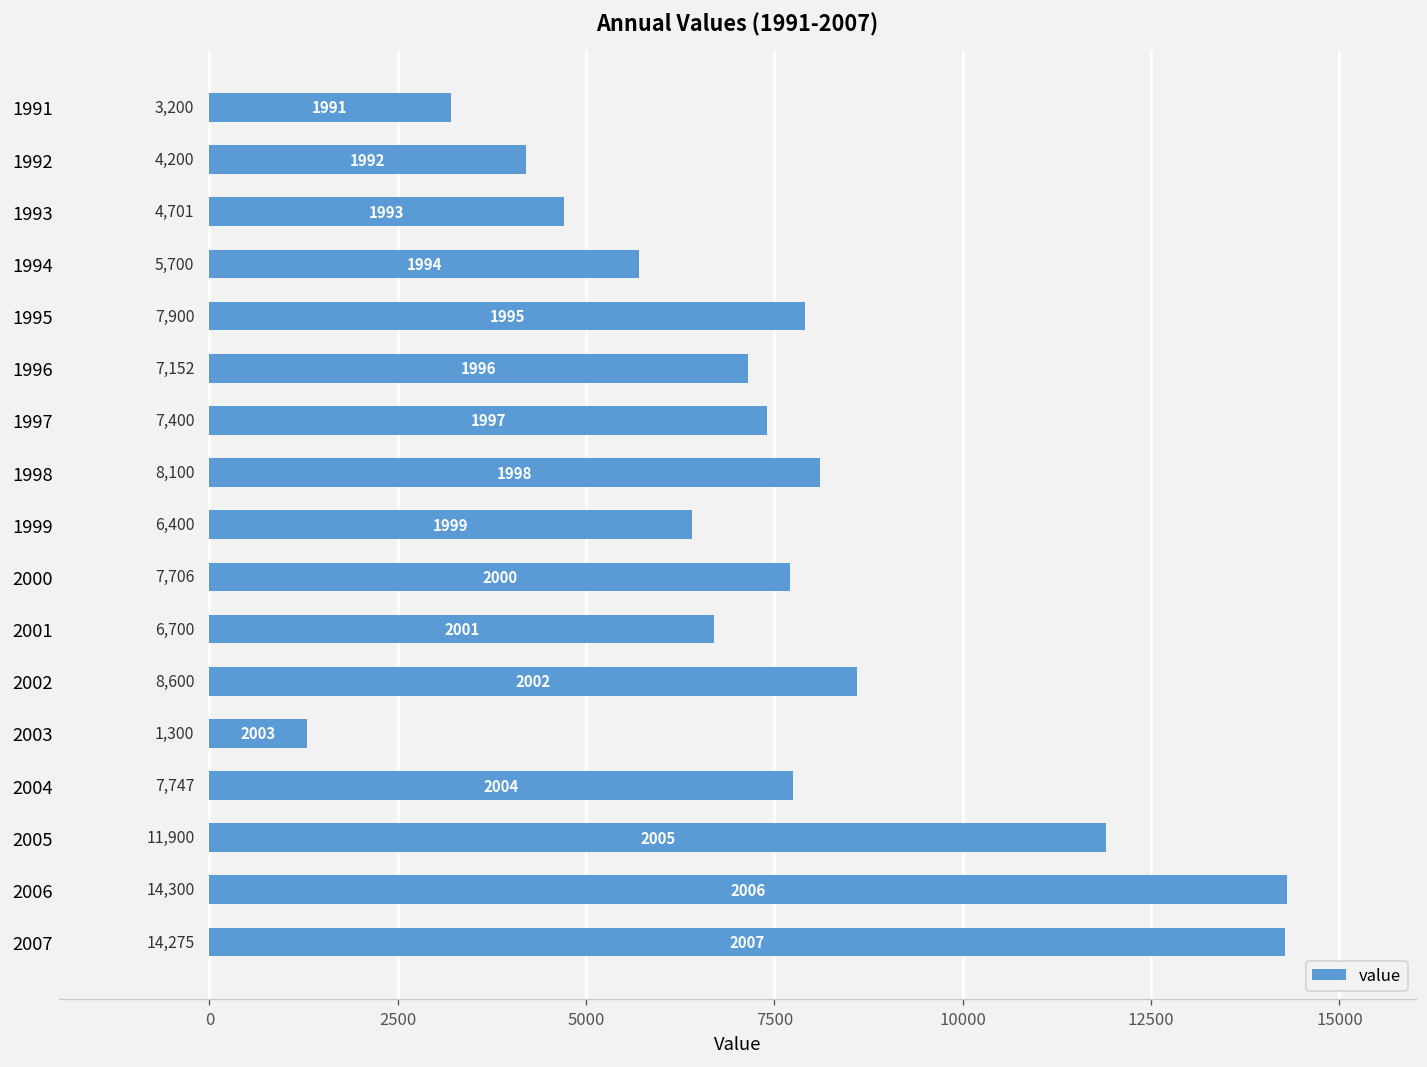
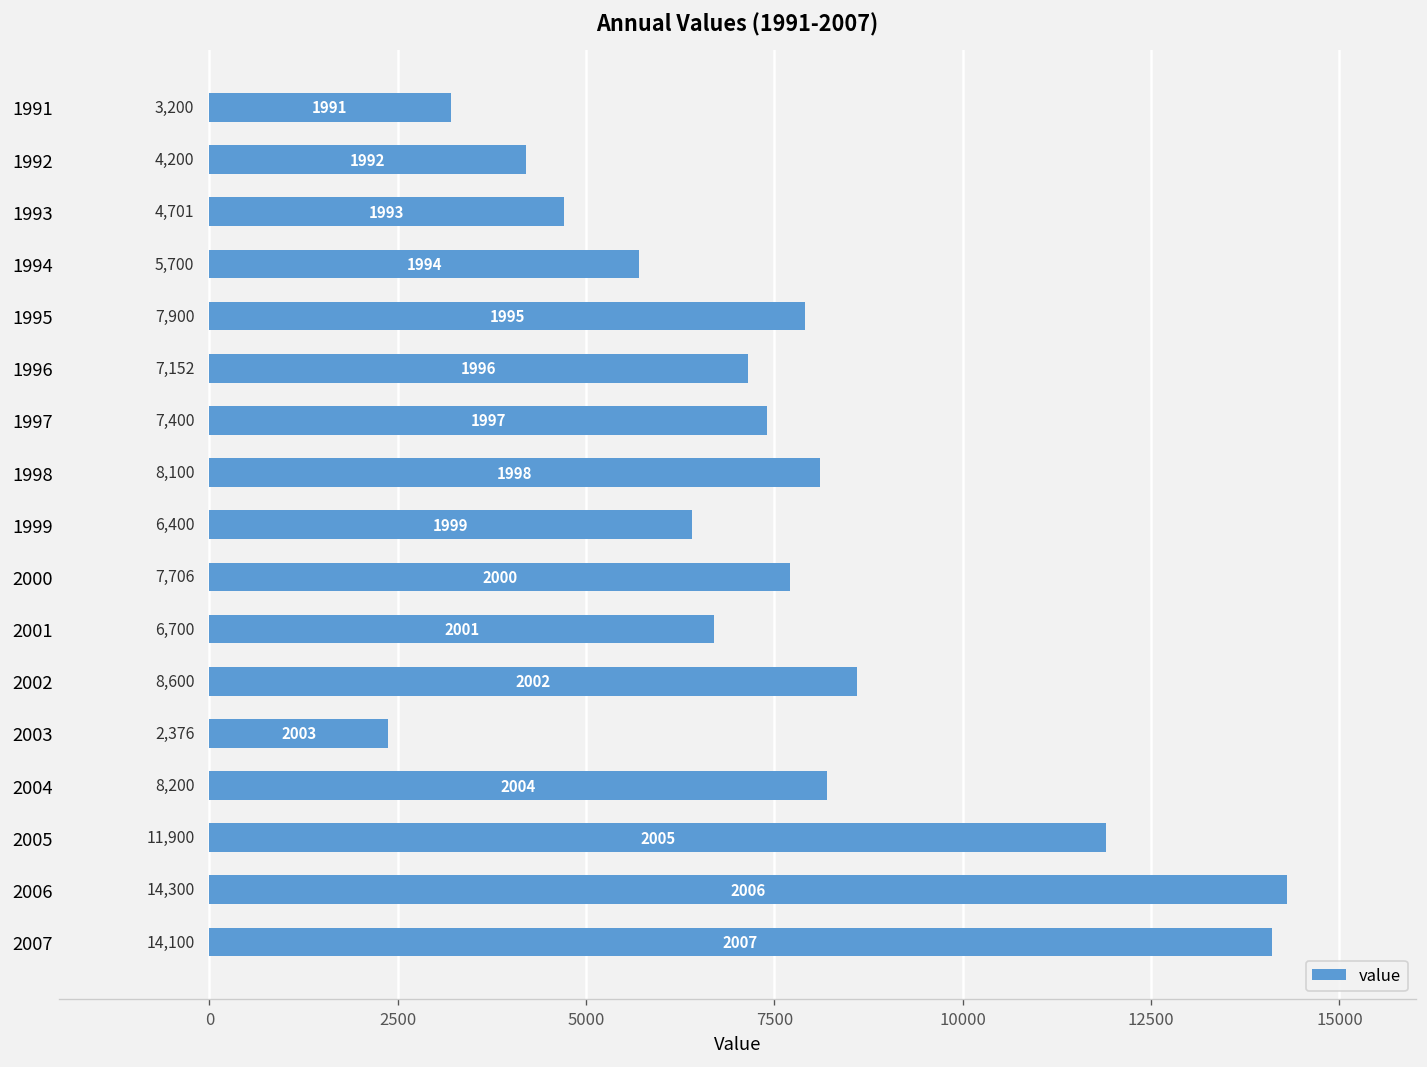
  {
-   "2003": "1,300",
-   "2004": "7,747",
-   "2007": "14,275"
+   "2003": "2,376",
+   "2004": "8,200",
+   "2007": "14,100"
  }
